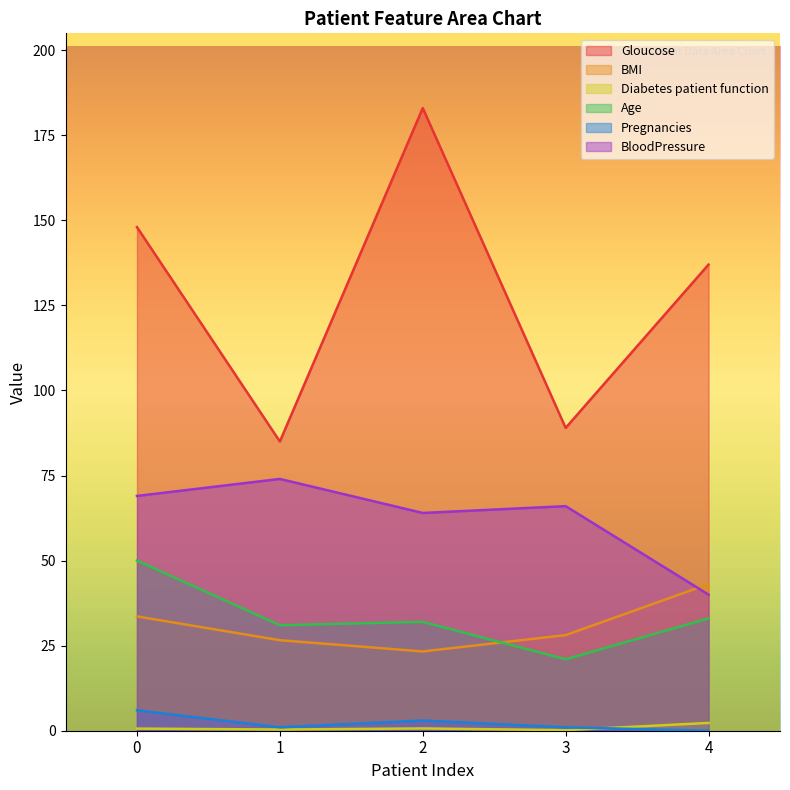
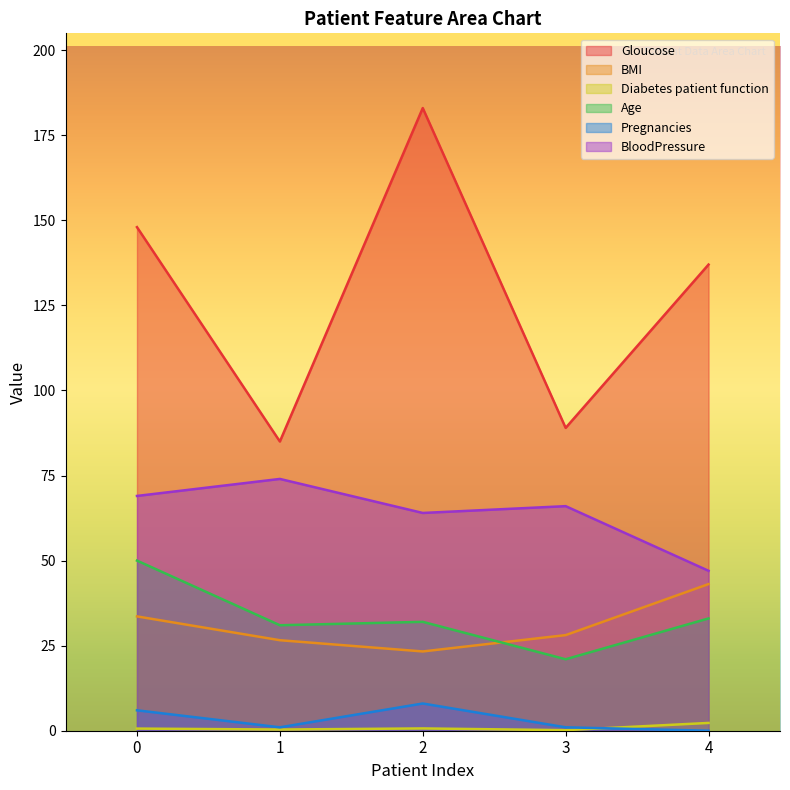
  {
    "Gloucose": {
      "0": 148,
      "1": 85,
      "2": 183,
      "3": 89,
      "4": 137
    },
    "Age": {
      "0": 50,
      "1": 31,
      "2": 32,
      "3": 21,
      "4": 33
    },
    "Pregnancies": {
      "0": 6,
-     "2": 3,
+     "2": 8,
      "3": 1,
      "4": 0
    },
    "BloodPressure": {
      "0": 69,
      "1": 74,
      "2": 64,
      "3": 66,
-     "4": 40
+     "4": 47
    }
  }
